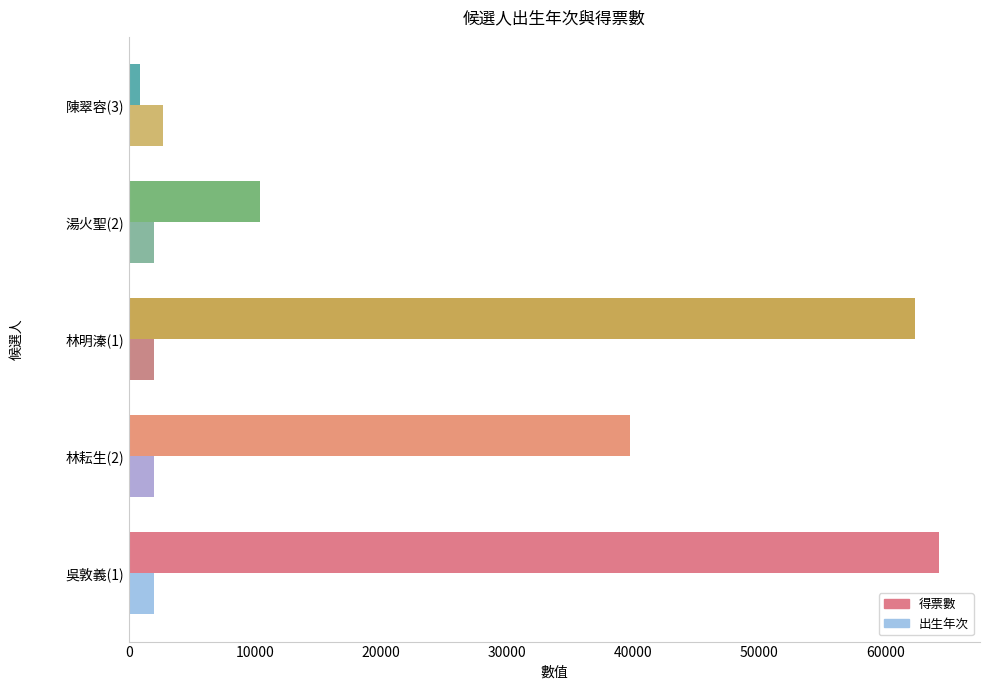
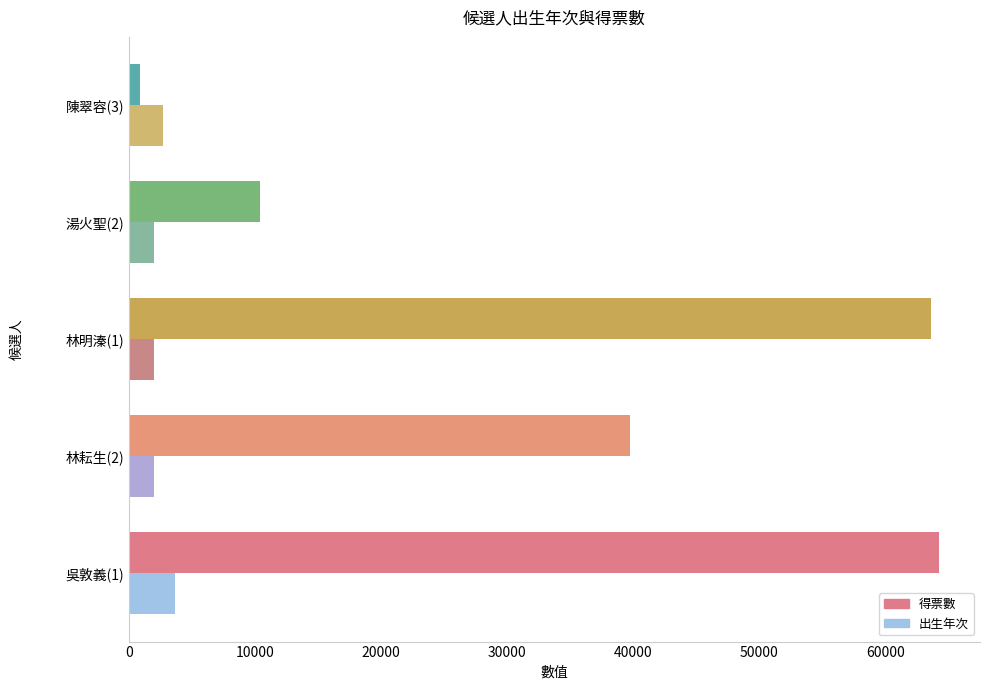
  {
    "得票數": {
      "陳翠容(3)": 900,
      "湯火聖(2)": 10400,
-     "林明溱(1)": 62300,
+     "林明溱(1)": 63600,
      "林耘生(2)": 39700,
      "吳敦義(1)": 64300
    },
    "出生年次": {
      "陳翠容(3)": 2700,
      "湯火聖(2)": 2000,
      "林明溱(1)": 2000,
      "林耘生(2)": 2000,
-     "吳敦義(1)": 1900
+     "吳敦義(1)": 3600
    }
  }
